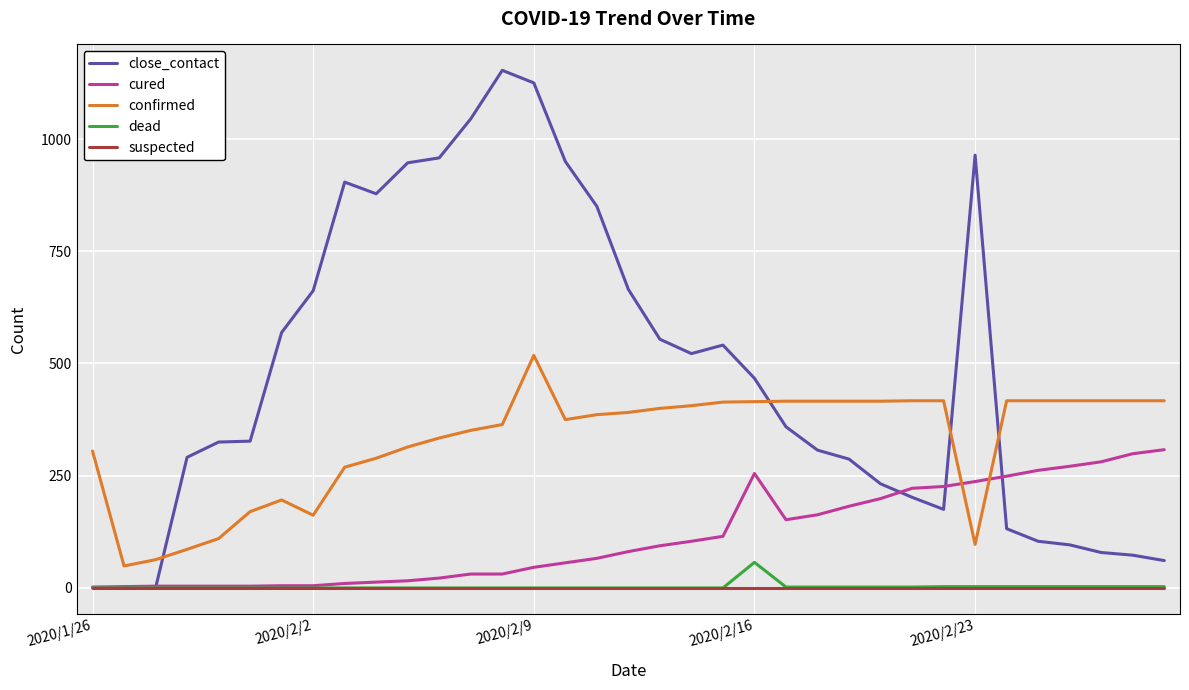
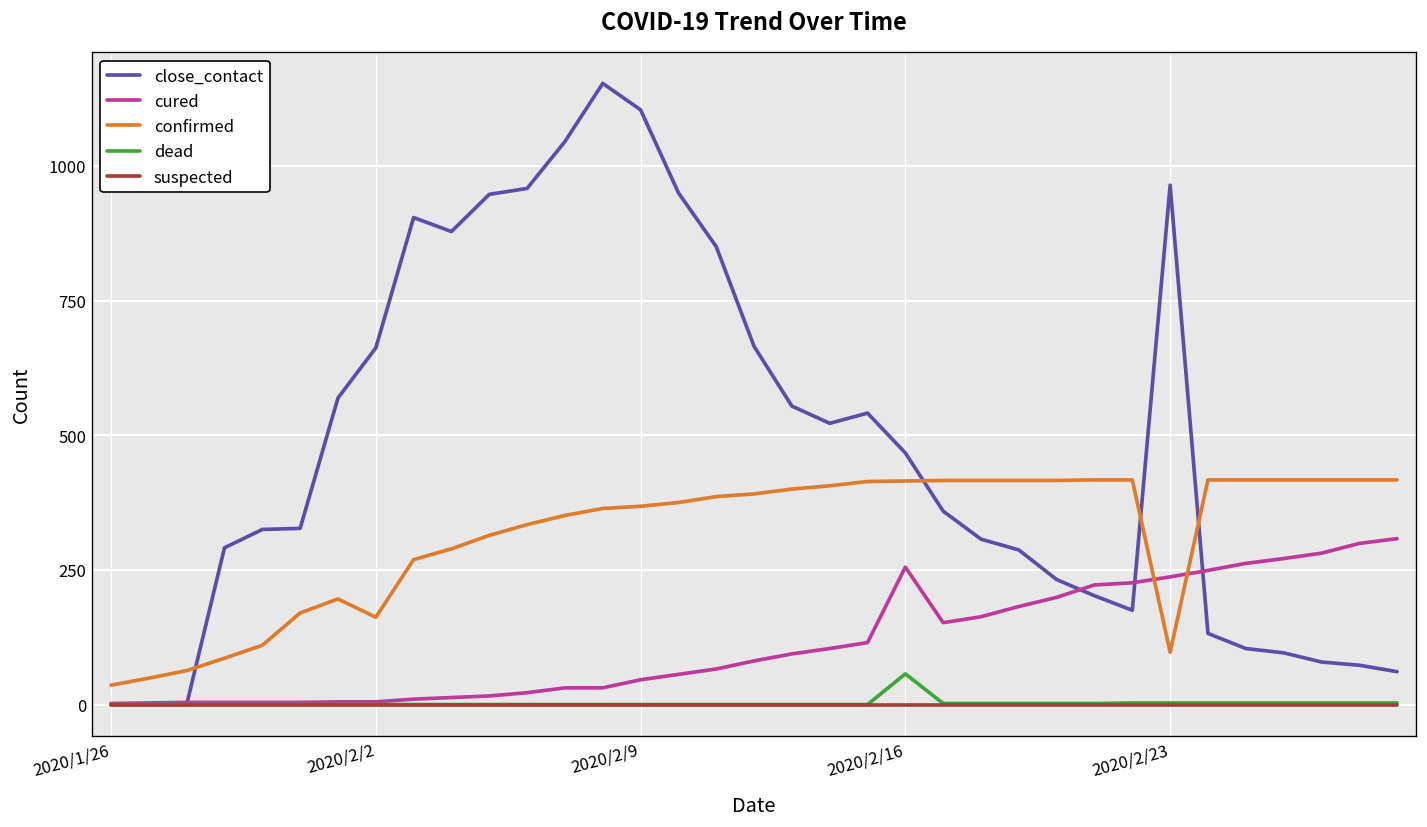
  {
    "close_contact": {
      "2020/2/2": 660,
-     "2020/2/9": 1130,
+     "2020/2/9": 1100,
      "2020/2/16": 470,
      "2020/2/23": 960
    },
    "cured": {
      "2020/2/9": 50,
      "2020/2/16": 260,
      "2020/2/23": 240
    },
    "confirmed": {
-     "2020/1/26": 310,
+     "2020/1/26": 40,
      "2020/2/2": 160,
-     "2020/2/9": 520,
+     "2020/2/9": 370,
      "2020/2/16": 420,
      "2020/2/23": 100
    },
    "dead": {
      "2020/2/16": 60
    },
    "suspected": {
      "2020/2/16": 0
    }
  }
